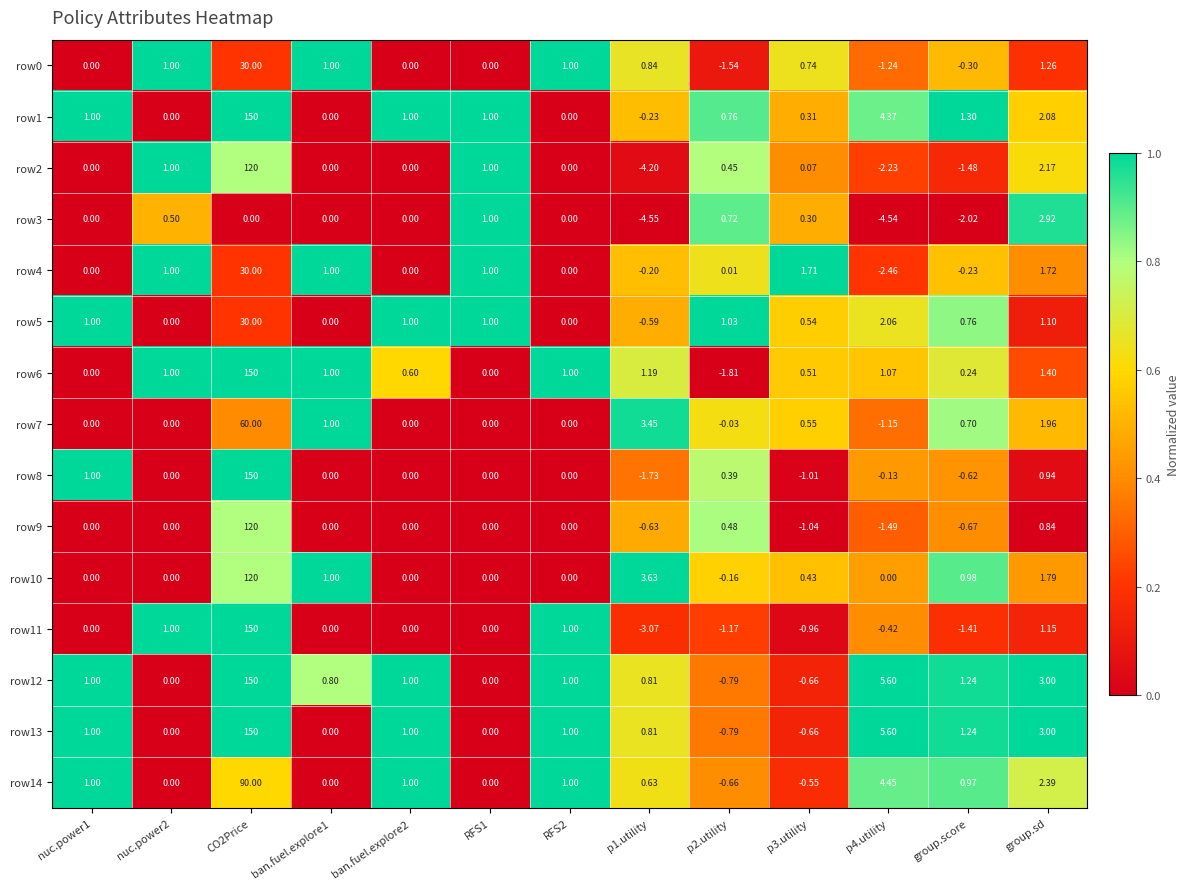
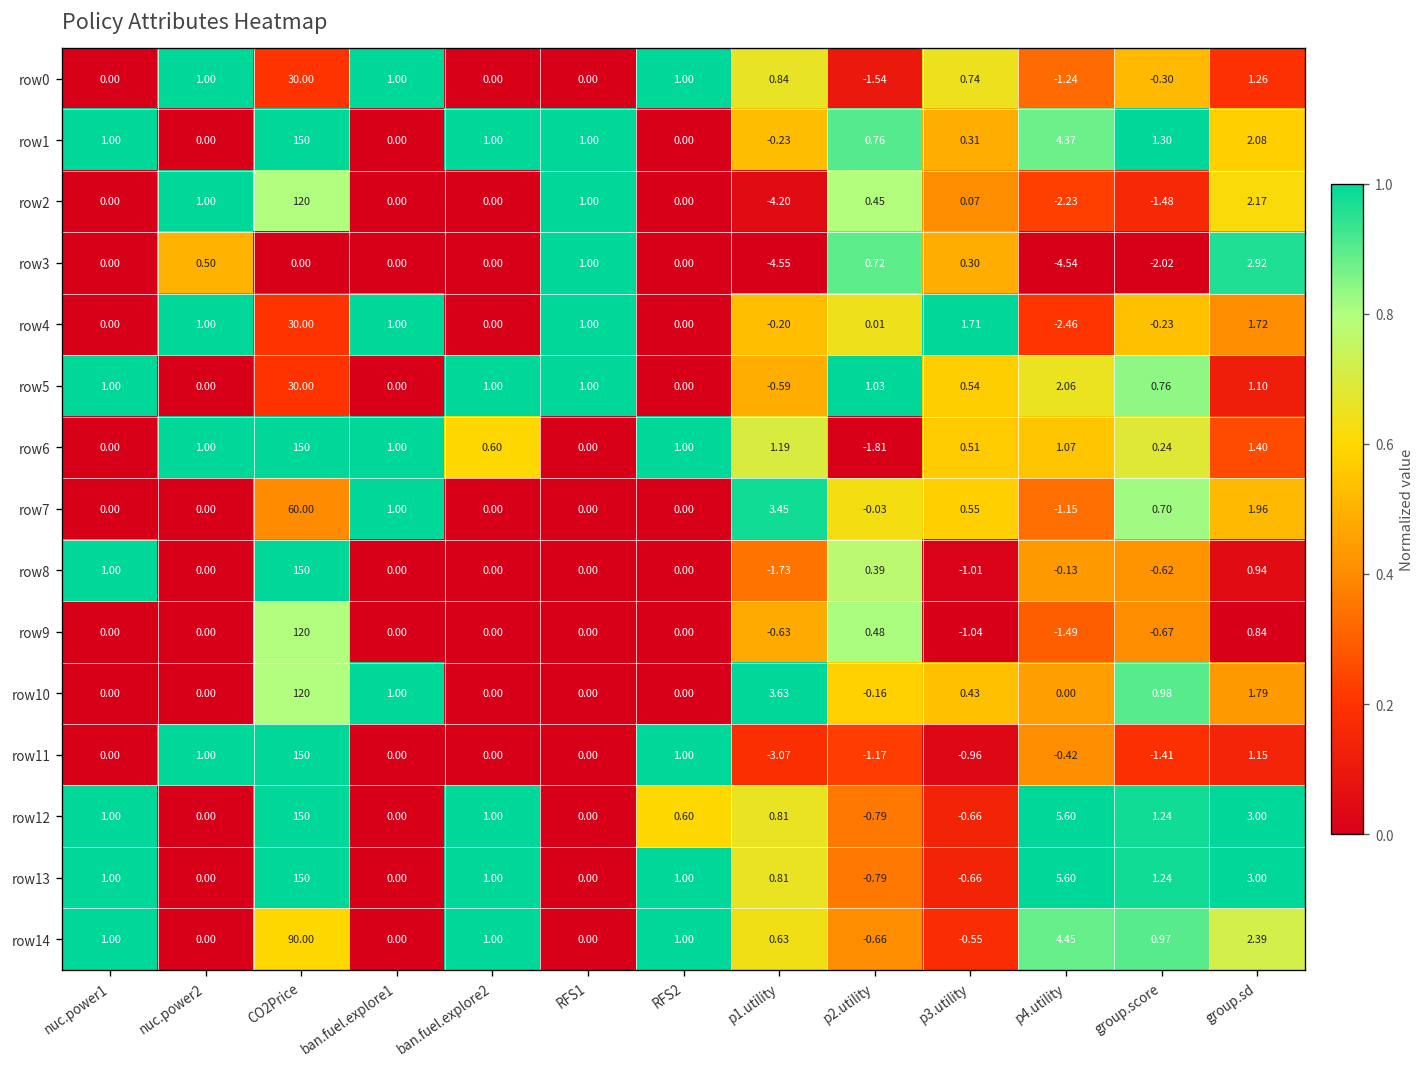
  {
    "row0": {
      "nuc.power1": 0.00,
      "nuc.power2": 1.00,
      "CO2Price": 30.00,
      "ban.fuel.explore1": 1.00,
      "ban.fuel.explore2": 0.00,
      "RFS1": 0.00,
      "RFS2": 1.00,
      "p1.utility": 0.84,
      "p2.utility": -1.54,
      "p3.utility": 0.74,
      "p4.utility": -1.24,
      "group.score": -0.30,
      "group.sd": 1.26
    },
    "row1": {
      "nuc.power1": 1.00,
      "nuc.power2": 0.00,
      "CO2Price": 150,
      "ban.fuel.explore1": 0.00,
      "ban.fuel.explore2": 1.00,
      "RFS1": 1.00,
      "RFS2": 0.00,
      "p1.utility": -0.23,
      "p2.utility": 0.76,
      "p3.utility": 0.31,
      "p4.utility": 4.37,
      "group.score": 1.30,
      "group.sd": 2.08
    },
    "row2": {
      "nuc.power1": 0.00,
      "nuc.power2": 1.00,
      "CO2Price": 120,
      "ban.fuel.explore1": 0.00,
      "ban.fuel.explore2": 0.00,
      "RFS1": 1.00,
      "RFS2": 0.00,
      "p1.utility": -4.20,
      "p2.utility": 0.45,
      "p3.utility": 0.07,
      "p4.utility": -2.23,
      "group.score": -1.48,
      "group.sd": 2.17
    },
    "row3": {
      "nuc.power1": 0.00,
      "nuc.power2": 0.50,
      "CO2Price": 0.00,
      "ban.fuel.explore1": 0.00,
      "ban.fuel.explore2": 0.00,
      "RFS1": 1.00,
      "RFS2": 0.00,
      "p1.utility": -4.55,
      "p2.utility": 0.72,
      "p3.utility": 0.30,
      "p4.utility": -4.54,
      "group.score": -2.02,
      "group.sd": 2.92
    },
    "row4": {
      "nuc.power1": 0.00,
      "nuc.power2": 1.00,
      "CO2Price": 30.00,
      "ban.fuel.explore1": 1.00,
      "ban.fuel.explore2": 0.00,
      "RFS1": 1.00,
      "RFS2": 0.00,
      "p1.utility": -0.20,
      "p2.utility": 0.01,
      "p3.utility": 1.71,
      "p4.utility": -2.46,
      "group.score": -0.23,
      "group.sd": 1.72
    },
    "row5": {
      "nuc.power1": 1.00,
      "nuc.power2": 0.00,
      "CO2Price": 30.00,
      "ban.fuel.explore1": 0.00,
      "ban.fuel.explore2": 1.00,
      "RFS1": 1.00,
      "RFS2": 0.00,
      "p1.utility": -0.59,
      "p2.utility": 1.03,
      "p3.utility": 0.54,
      "p4.utility": 2.06,
      "group.score": 0.76,
      "group.sd": 1.10
    },
    "row6": {
      "nuc.power1": 0.00,
      "nuc.power2": 1.00,
      "CO2Price": 150,
      "ban.fuel.explore1": 1.00,
      "ban.fuel.explore2": 0.60,
      "RFS1": 0.00,
      "RFS2": 1.00,
      "p1.utility": 1.19,
      "p2.utility": -1.81,
      "p3.utility": 0.51,
      "p4.utility": 1.07,
      "group.score": 0.24,
      "group.sd": 1.40
    },
    "row7": {
      "nuc.power1": 0.00,
      "nuc.power2": 0.00,
      "CO2Price": 60.00,
      "ban.fuel.explore1": 1.00,
      "ban.fuel.explore2": 0.00,
      "RFS1": 0.00,
      "RFS2": 0.00,
      "p1.utility": 3.45,
      "p2.utility": -0.03,
      "p3.utility": 0.55,
      "p4.utility": -1.15,
      "group.score": 0.70,
      "group.sd": 1.96
    },
    "row8": {
      "nuc.power1": 1.00,
      "nuc.power2": 0.00,
      "CO2Price": 150,
      "ban.fuel.explore1": 0.00,
      "ban.fuel.explore2": 0.00,
      "RFS1": 0.00,
      "RFS2": 0.00,
      "p1.utility": -1.73,
      "p2.utility": 0.39,
      "p3.utility": -1.01,
      "p4.utility": -0.13,
      "group.score": -0.62,
      "group.sd": 0.94
    },
    "row9": {
      "nuc.power1": 0.00,
      "nuc.power2": 0.00,
      "CO2Price": 120,
      "ban.fuel.explore1": 0.00,
      "ban.fuel.explore2": 0.00,
      "RFS1": 0.00,
      "RFS2": 0.00,
      "p1.utility": -0.63,
      "p2.utility": 0.48,
      "p3.utility": -1.04,
      "p4.utility": -1.49,
      "group.score": -0.67,
      "group.sd": 0.84
    },
    "row10": {
      "nuc.power1": 0.00,
      "nuc.power2": 0.00,
      "CO2Price": 120,
      "ban.fuel.explore1": 1.00,
      "ban.fuel.explore2": 0.00,
      "RFS1": 0.00,
      "RFS2": 0.00,
      "p1.utility": 3.63,
      "p2.utility": -0.16,
      "p3.utility": 0.43,
      "p4.utility": 0.00,
      "group.score": 0.98,
      "group.sd": 1.79
    },
    "row11": {
      "nuc.power1": 0.00,
      "nuc.power2": 1.00,
      "CO2Price": 150,
      "ban.fuel.explore1": 0.00,
      "ban.fuel.explore2": 0.00,
      "RFS1": 0.00,
      "RFS2": 1.00,
      "p1.utility": -3.07,
      "p2.utility": -1.17,
      "p3.utility": -0.96,
      "p4.utility": -0.42,
      "group.score": -1.41,
      "group.sd": 1.15
    },
    "row12": {
      "nuc.power1": 1.00,
      "nuc.power2": 0.00,
      "CO2Price": 150,
-     "ban.fuel.explore1": 0.80,
+     "ban.fuel.explore1": 0.00,
      "ban.fuel.explore2": 1.00,
      "RFS1": 0.00,
-     "RFS2": 1.00,
+     "RFS2": 0.60,
      "p1.utility": 0.81,
      "p2.utility": -0.79,
      "p3.utility": -0.66,
      "p4.utility": 5.60,
      "group.score": 1.24,
      "group.sd": 3.00
    },
    "row13": {
      "nuc.power1": 1.00,
      "nuc.power2": 0.00,
      "CO2Price": 150,
      "ban.fuel.explore1": 0.00,
      "ban.fuel.explore2": 1.00,
      "RFS1": 0.00,
      "RFS2": 1.00,
      "p1.utility": 0.81,
      "p2.utility": -0.79,
      "p3.utility": -0.66,
      "p4.utility": 5.60,
      "group.score": 1.24,
      "group.sd": 3.00
    },
    "row14": {
      "nuc.power1": 1.00,
      "nuc.power2": 0.00,
      "CO2Price": 90.00,
      "ban.fuel.explore1": 0.00,
      "ban.fuel.explore2": 1.00,
      "RFS1": 0.00,
      "RFS2": 1.00,
      "p1.utility": 0.63,
      "p2.utility": -0.66,
      "p3.utility": -0.55,
      "p4.utility": 4.45,
      "group.score": 0.97,
      "group.sd": 2.39
    }
  }
